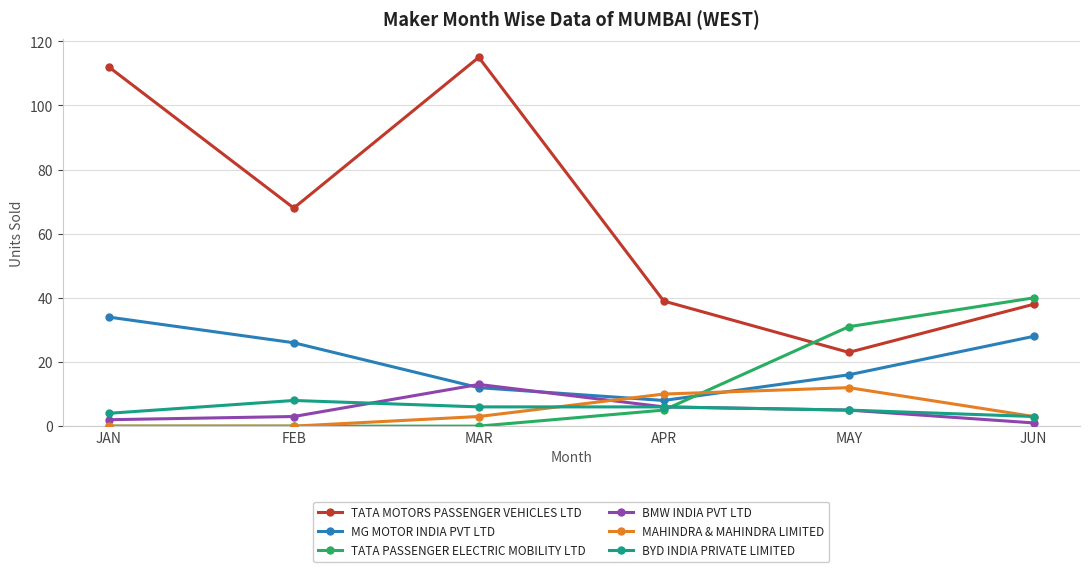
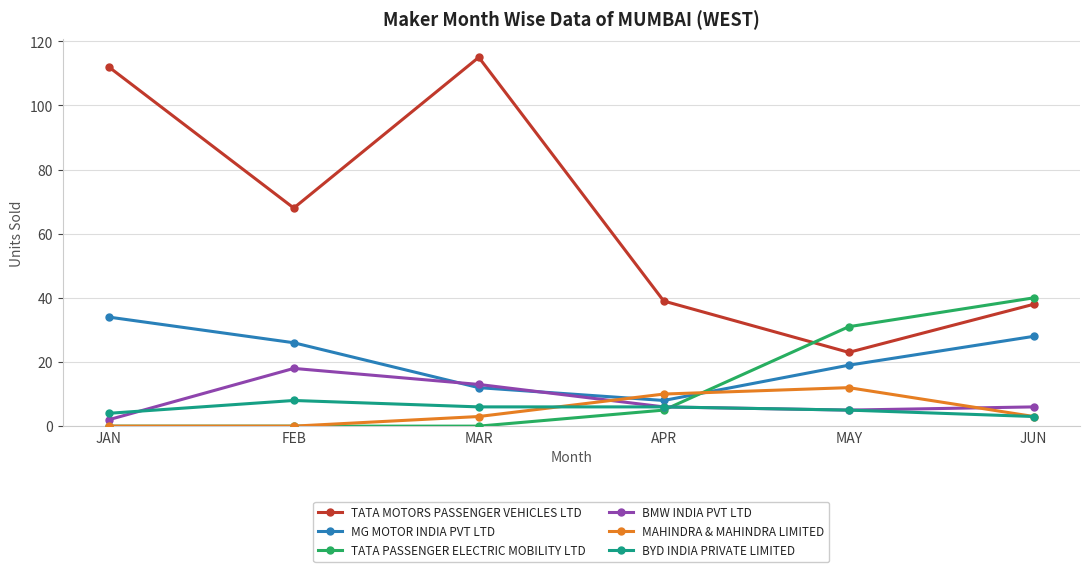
  {
    "TATA MOTORS PASSENGER VEHICLES LTD": {
      "JAN": 112,
      "FEB": 68,
      "MAR": 115,
      "APR": 39,
      "MAY": 23,
      "JUN": 38
    },
    "MG MOTOR INDIA PVT LTD": {
      "JAN": 34,
      "FEB": 26,
      "MAR": 12,
      "APR": 8,
-     "MAY": 16,
+     "MAY": 19,
      "JUN": 28
    },
    "BMW INDIA PVT LTD": {
      "JAN": 2,
-     "FEB": 3,
+     "FEB": 18,
      "MAR": 13,
-     "JUN": 1
+     "JUN": 6
    },
    "MAHINDRA & MAHINDRA LIMITED": {
      "MAR": 3,
      "APR": 10,
      "MAY": 12
    }
  }
